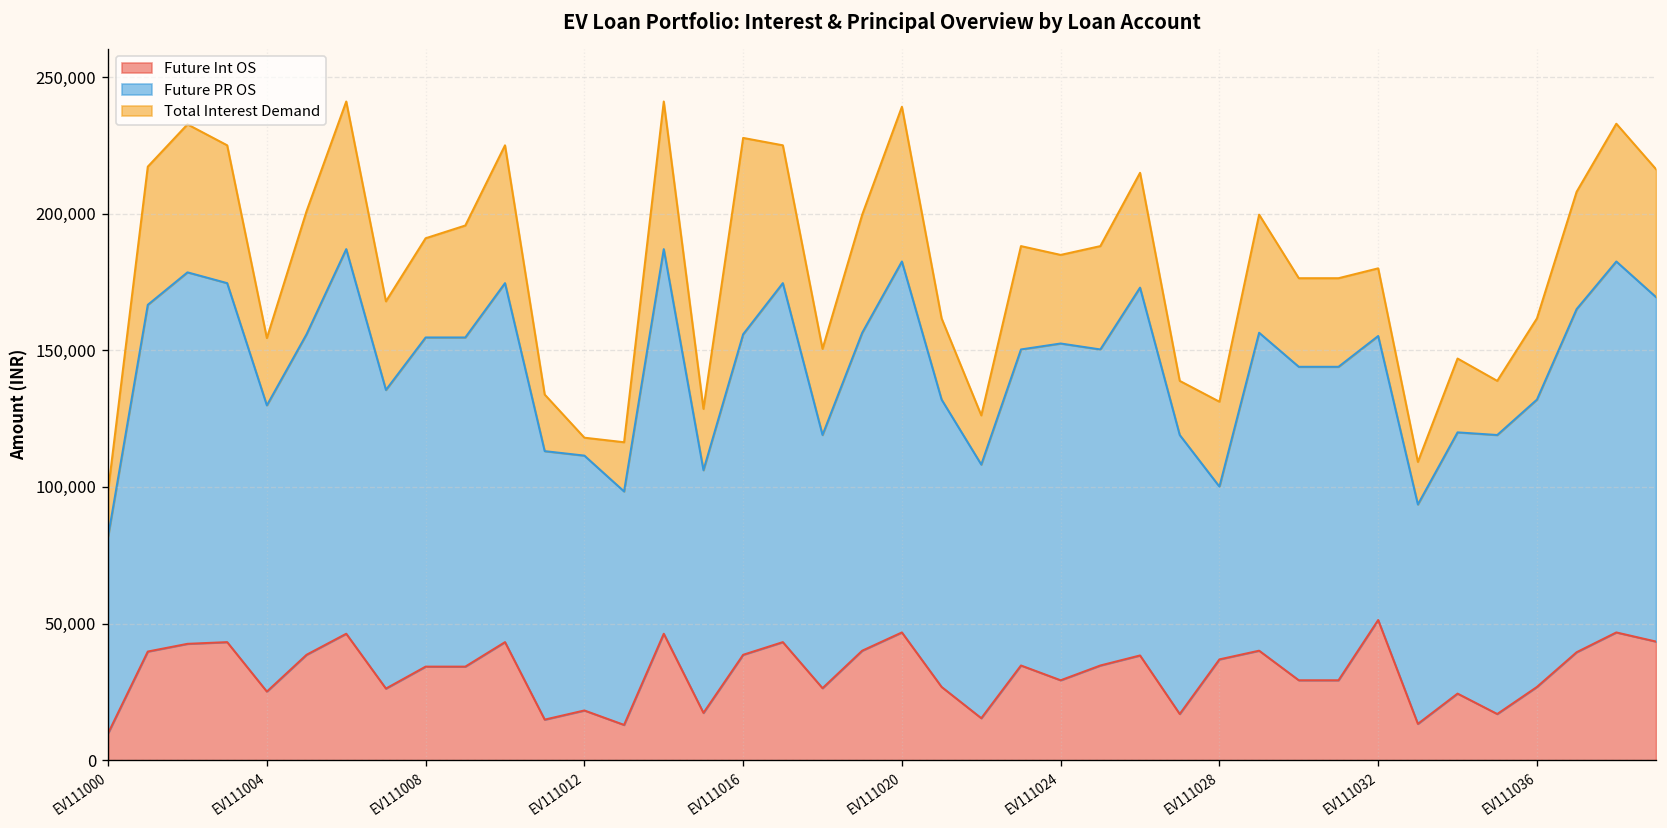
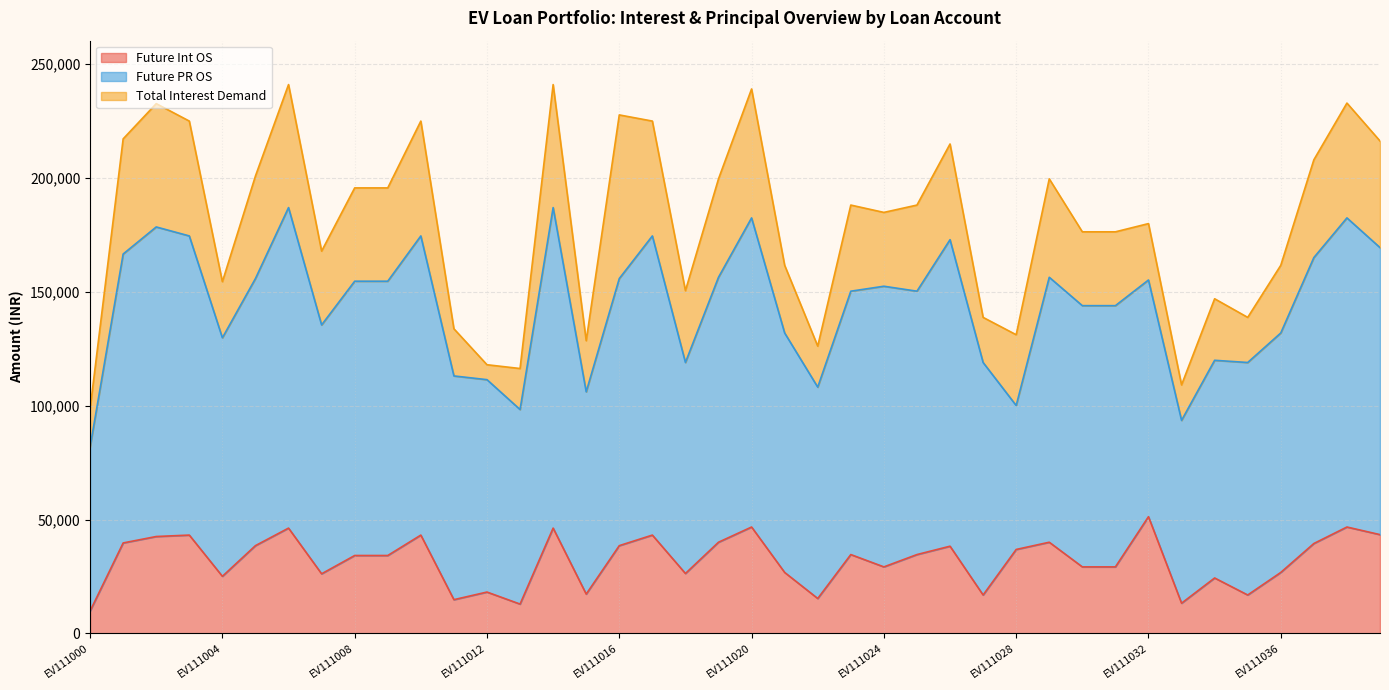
  {
    "Future Int OS": {
      "EV111000": "10,000",
      "EV111004": "25,000",
      "EV111008": "34,000",
      "EV111012": "18,000",
      "EV111016": "39,000",
      "EV111020": "47,000",
      "EV111024": "29,000",
      "EV111028": "37,000",
      "EV111032": "51,000",
      "EV111036": "27,000"
    },
    "Future PR OS": {
      "EV111000": "72,000",
      "EV111004": "105,000",
      "EV111008": "120,000",
      "EV111012": "93,000",
      "EV111016": "117,000",
      "EV111020": "136,000",
      "EV111024": "123,000",
      "EV111028": "63,000",
      "EV111032": "104,000",
      "EV111036": "105,000"
    },
    "Total Interest Demand": {
      "EV111000": "17,000",
      "EV111004": "25,000",
-     "EV111008": "36,000",
+     "EV111008": "41,000",
      "EV111012": "7,000",
      "EV111016": "72,000",
      "EV111020": "57,000",
      "EV111024": "32,000",
      "EV111028": "31,000",
      "EV111032": "25,000",
      "EV111036": "30,000"
    }
  }
